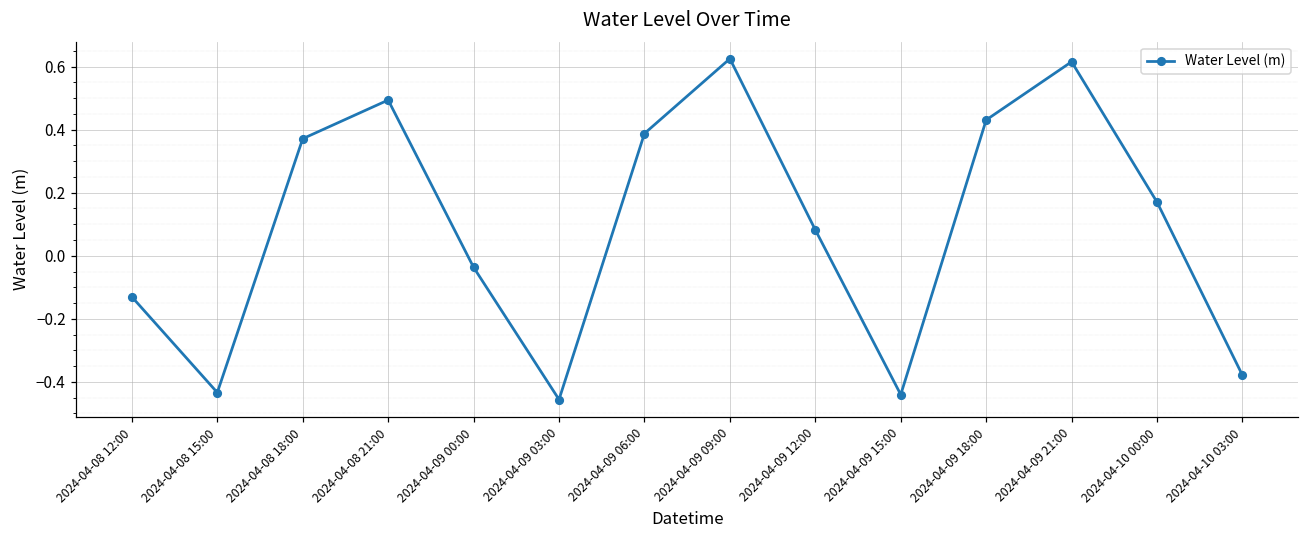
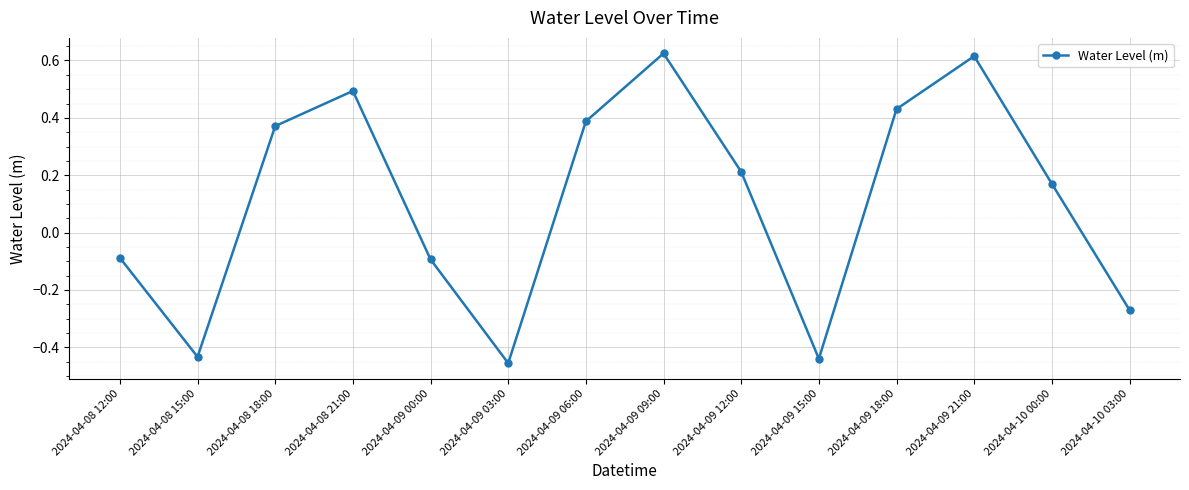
  {
-   "2024-04-08 12:00": -0.13,
+   "2024-04-08 12:00": -0.09,
    "2024-04-08 15:00": -0.43,
    "2024-04-08 18:00": 0.37,
    "2024-04-08 21:00": 0.49,
-   "2024-04-09 00:00": -0.04,
+   "2024-04-09 00:00": -0.09,
    "2024-04-09 03:00": -0.46,
    "2024-04-09 06:00": 0.39,
    "2024-04-09 09:00": 0.62,
-   "2024-04-09 12:00": 0.08,
+   "2024-04-09 12:00": 0.21,
    "2024-04-09 15:00": -0.44,
    "2024-04-09 18:00": 0.43,
    "2024-04-09 21:00": 0.62,
    "2024-04-10 00:00": 0.17,
-   "2024-04-10 03:00": -0.38
+   "2024-04-10 03:00": -0.27
  }
